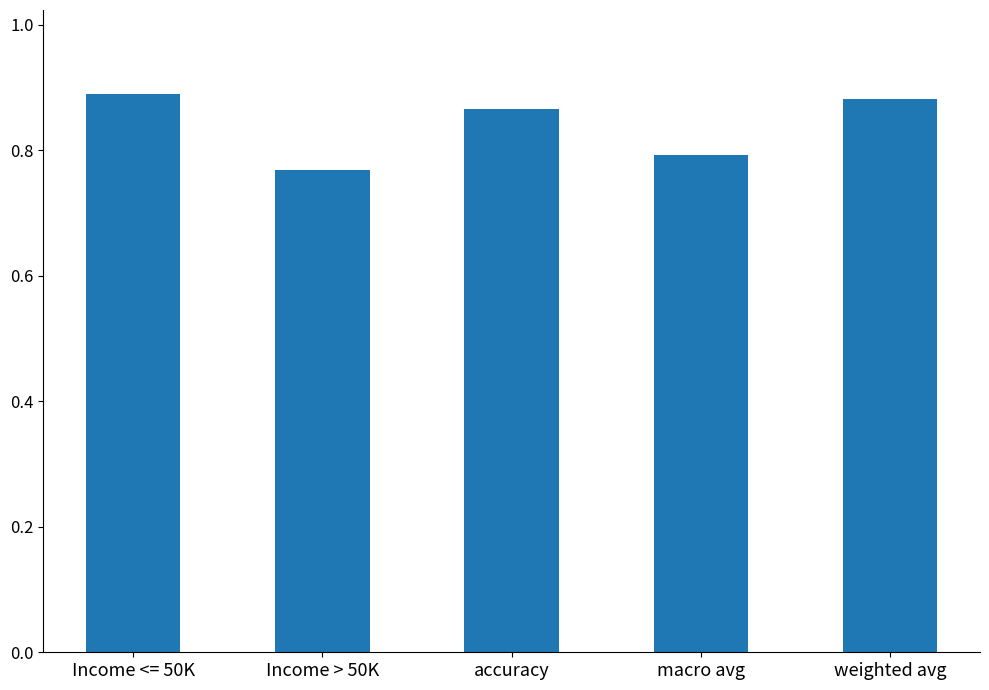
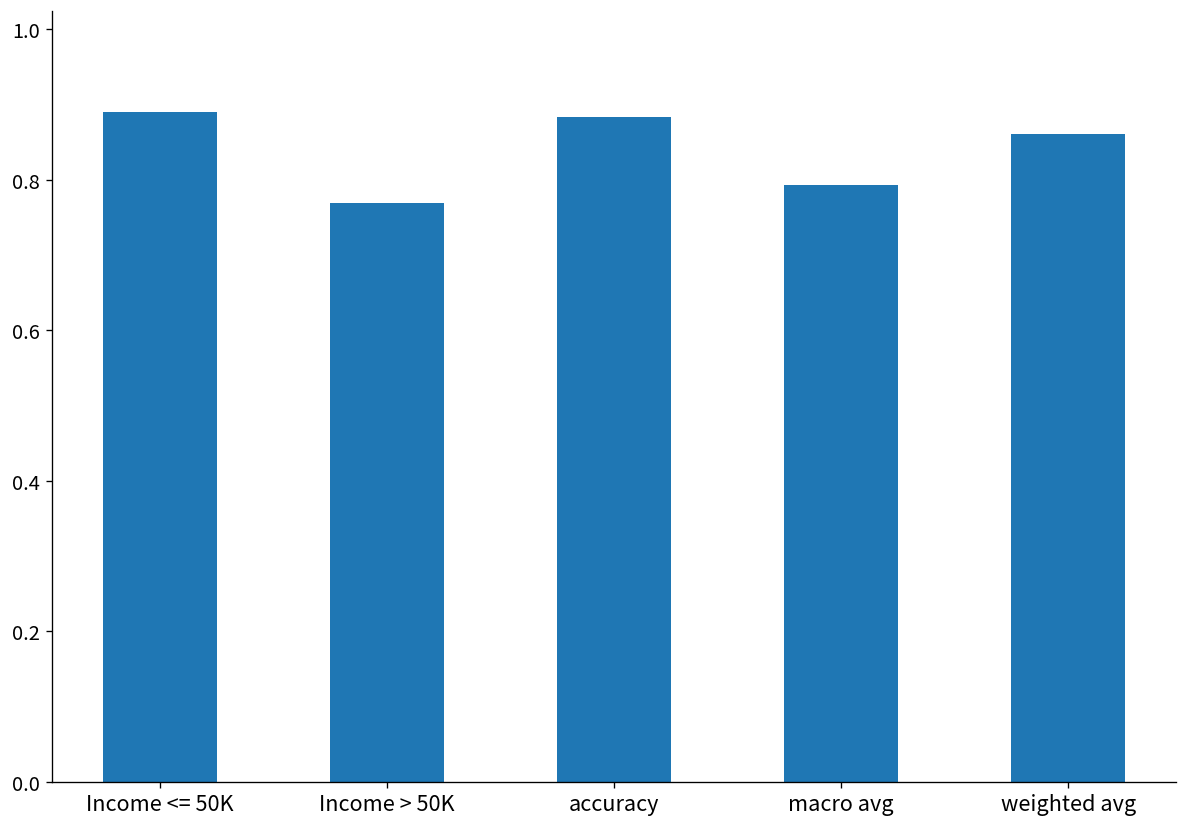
  {
    "Income <= 50K": 0.89,
    "Income > 50K": 0.77,
-   "accuracy": 0.87,
+   "accuracy": 0.88,
    "macro avg": 0.79,
-   "weighted avg": 0.88
+   "weighted avg": 0.86
  }
